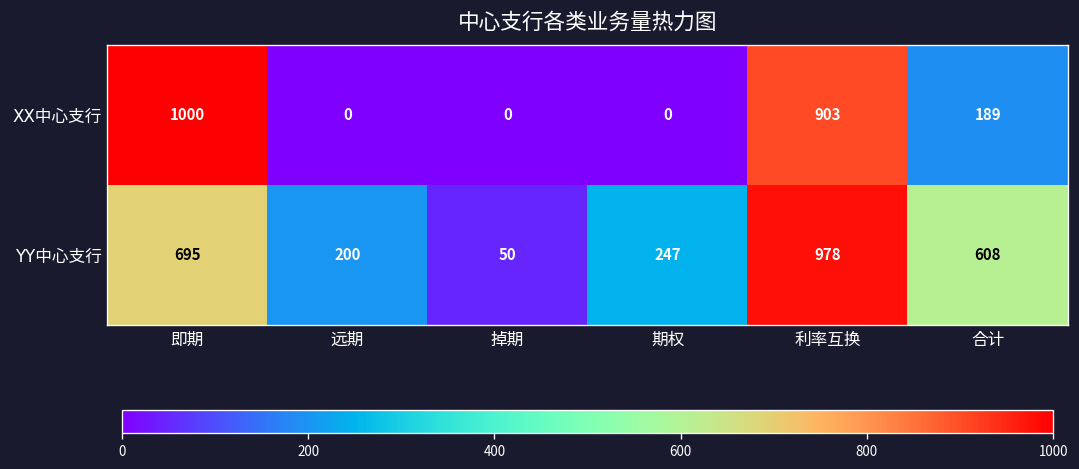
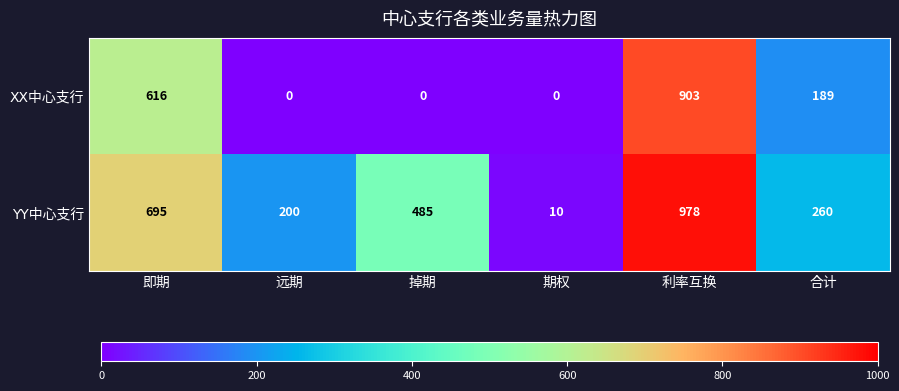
  {
    "XX中心支行": {
-     "即期": 1000,
+     "即期": 616,
      "远期": 0,
      "掉期": 0,
      "期权": 0,
      "利率互换": 903,
      "合计": 189
    },
    "YY中心支行": {
      "即期": 695,
      "远期": 200,
-     "掉期": 50,
-     "期权": 247,
+     "掉期": 485,
+     "期权": 10,
      "利率互换": 978,
-     "合计": 608
+     "合计": 260
    }
  }
